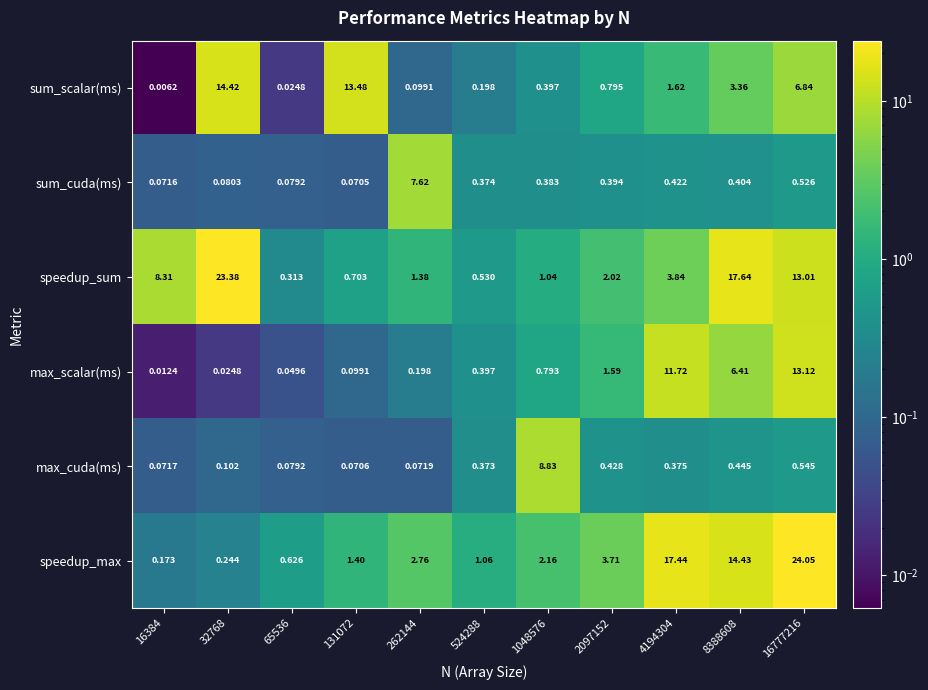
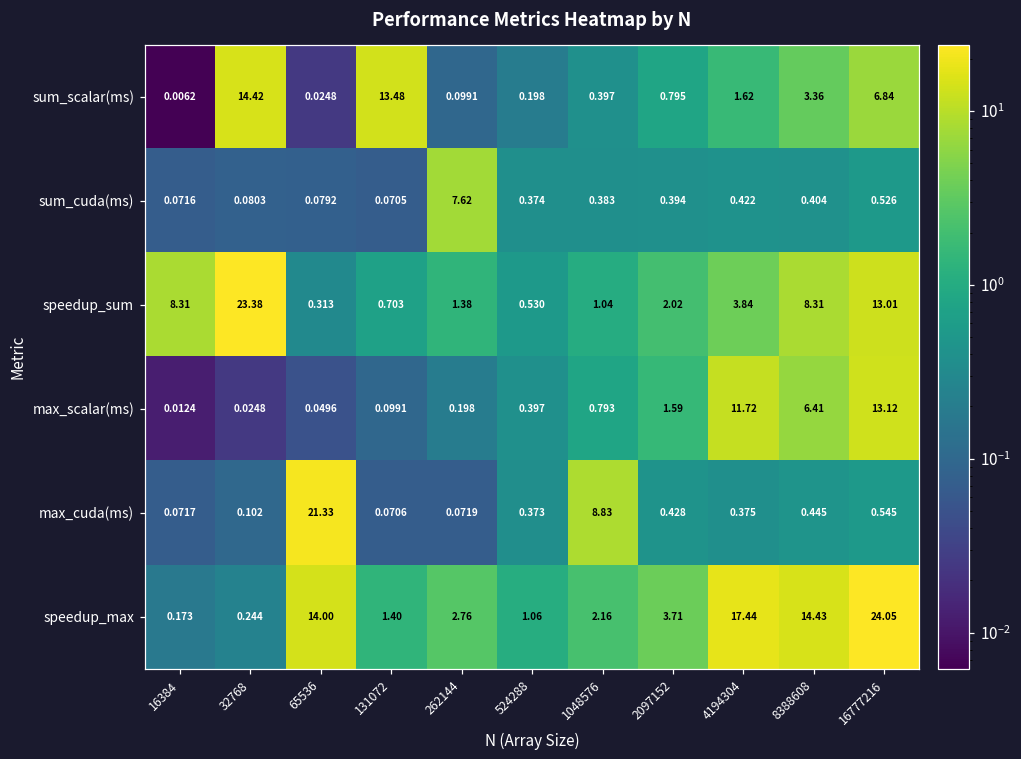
  {
    "sum_scalar(ms)": {
      "16384": 0.0062,
      "32768": 14.42,
      "65536": 0.0248,
      "131072": 13.48,
      "262144": 0.0991,
      "524288": 0.198,
      "1048576": 0.397,
      "2097152": 0.795,
      "4194304": 1.62,
      "8388608": 3.36,
      "16777216": 6.84
    },
    "sum_cuda(ms)": {
      "16384": 0.0716,
      "32768": 0.0803,
      "65536": 0.0792,
      "131072": 0.0705,
      "262144": 7.62,
      "524288": 0.374,
      "1048576": 0.383,
      "2097152": 0.394,
      "4194304": 0.422,
      "8388608": 0.404,
      "16777216": 0.526
    },
    "speedup_sum": {
      "16384": 8.31,
      "32768": 23.38,
      "65536": 0.313,
      "131072": 0.703,
      "262144": 1.38,
      "524288": 0.530,
      "1048576": 1.04,
      "2097152": 2.02,
      "4194304": 3.84,
-     "8388608": 17.64,
+     "8388608": 8.31,
      "16777216": 13.01
    },
    "max_scalar(ms)": {
      "16384": 0.0124,
      "32768": 0.0248,
      "65536": 0.0496,
      "131072": 0.0991,
      "262144": 0.198,
      "524288": 0.397,
      "1048576": 0.793,
      "2097152": 1.59,
      "4194304": 11.72,
      "8388608": 6.41,
      "16777216": 13.12
    },
    "max_cuda(ms)": {
      "16384": 0.0717,
      "32768": 0.102,
-     "65536": 0.0792,
+     "65536": 21.33,
      "131072": 0.0706,
      "262144": 0.0719,
      "524288": 0.373,
      "1048576": 8.83,
      "2097152": 0.428,
      "4194304": 0.375,
      "8388608": 0.445,
      "16777216": 0.545
    },
    "speedup_max": {
      "16384": 0.173,
      "32768": 0.244,
-     "65536": 0.626,
+     "65536": 14.00,
      "131072": 1.40,
      "262144": 2.76,
      "524288": 1.06,
      "1048576": 2.16,
      "2097152": 3.71,
      "4194304": 17.44,
      "8388608": 14.43,
      "16777216": 24.05
    }
  }
